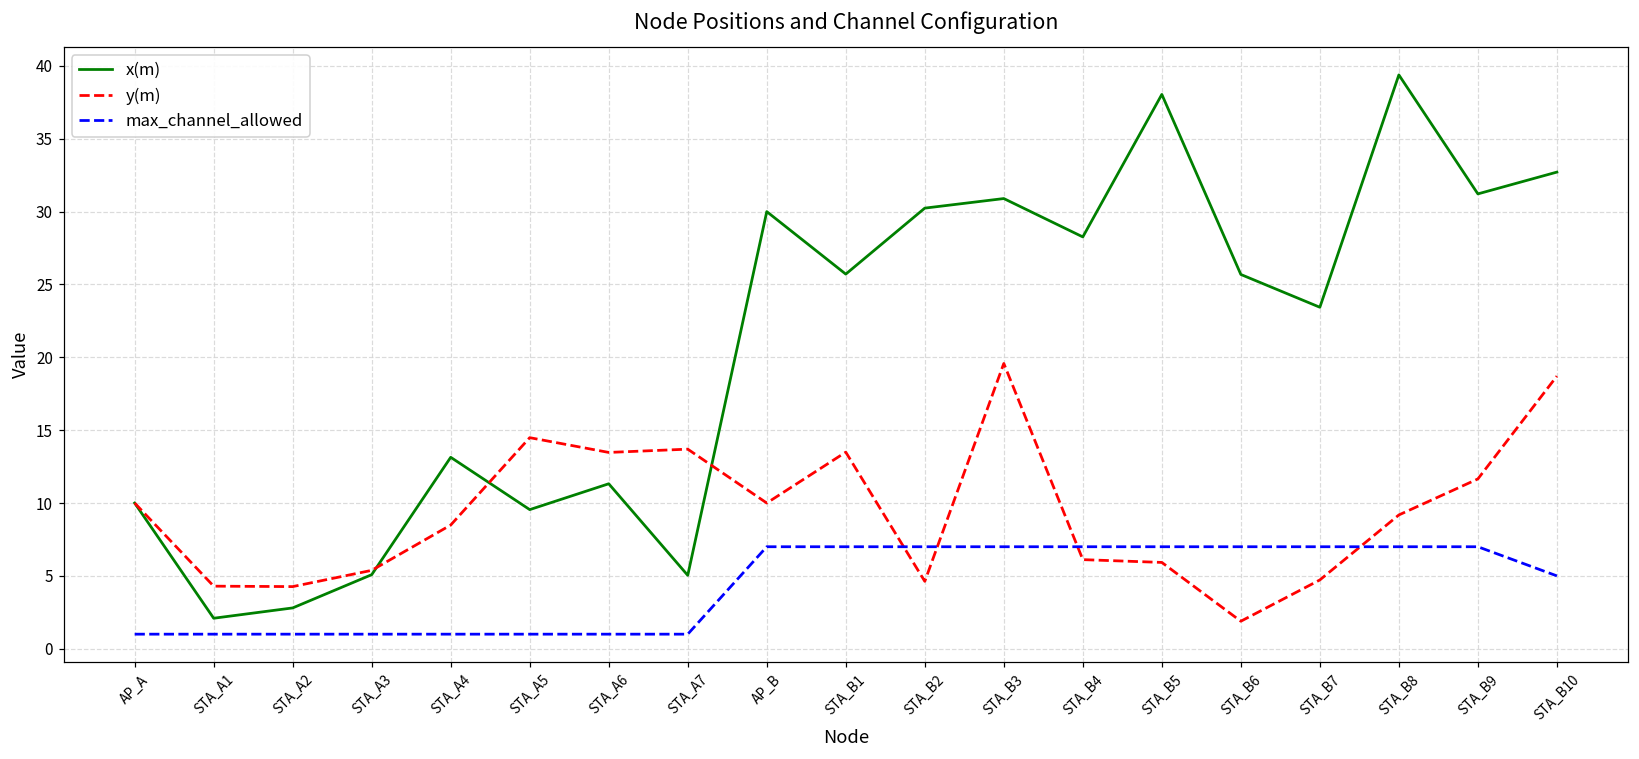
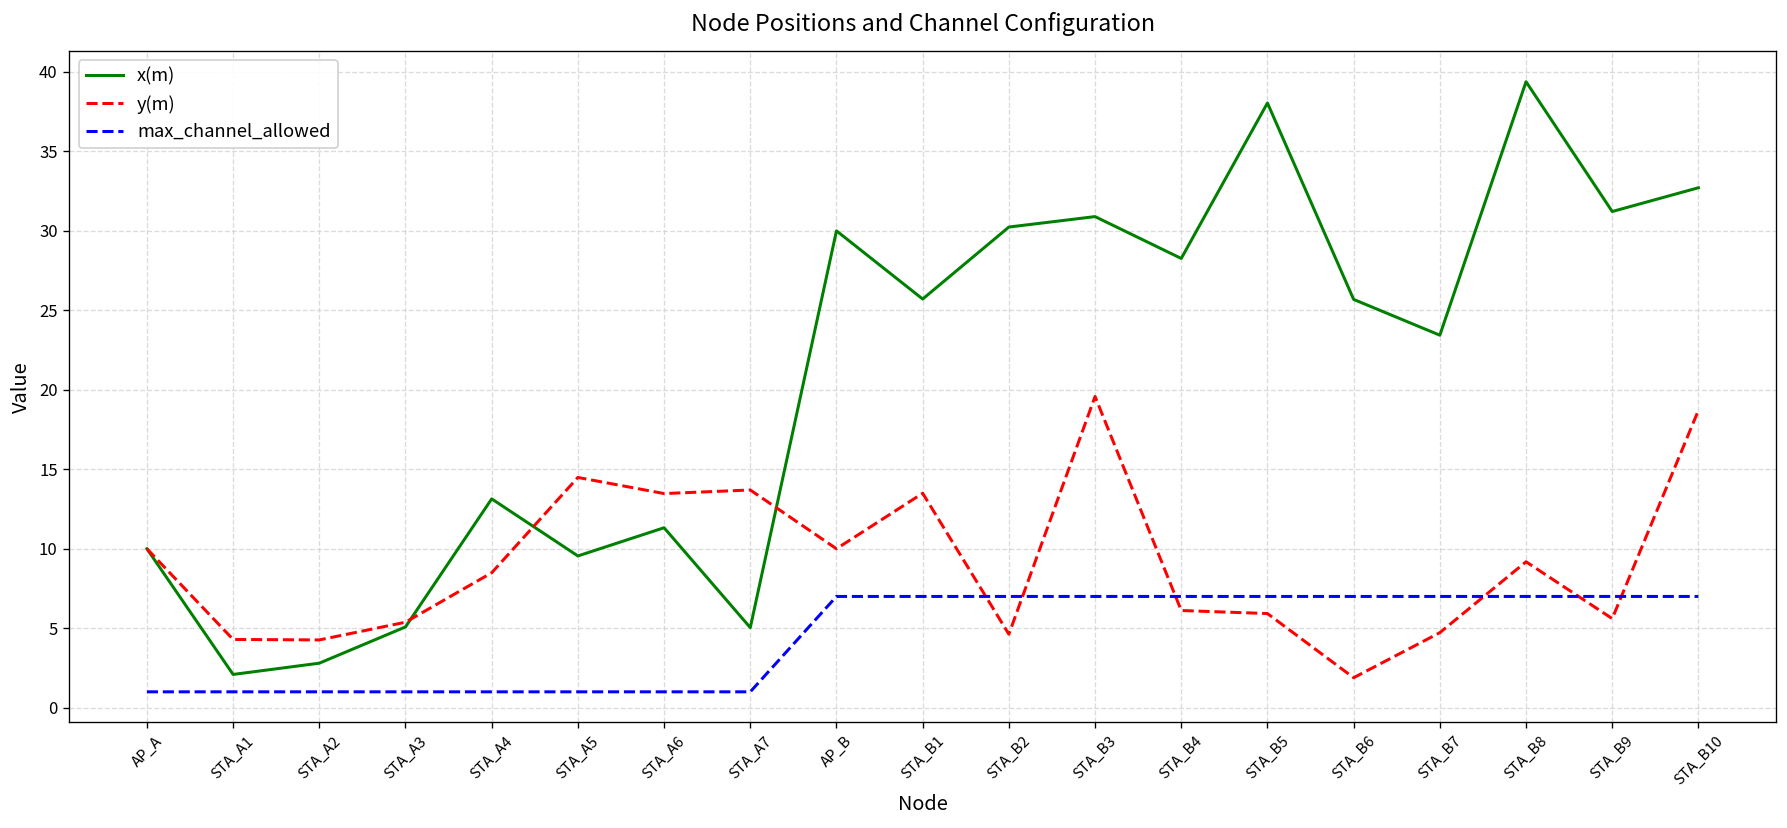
  {
    "x(m)": {
      "STA_A1": 2.1,
      "STA_A2": 2.8,
      "STA_A3": 5.1,
      "STA_A4": 13.1,
      "STA_A5": 9.5,
      "STA_A6": 11.3,
      "STA_A7": 5.0,
      "AP_B": 30.0,
      "STA_B1": 25.7,
      "STA_B2": 30.2,
      "STA_B3": 30.9,
      "STA_B4": 28.3,
      "STA_B5": 38.0,
      "STA_B6": 25.7,
      "STA_B7": 23.4,
      "STA_B8": 39.4,
      "STA_B9": 31.2,
      "STA_B10": 32.7
    },
    "y(m)": {
      "STA_A1": 4.3,
      "STA_A2": 4.3,
      "STA_A3": 5.4,
      "STA_A4": 8.5,
      "STA_A5": 14.5,
      "STA_A6": 13.5,
      "STA_A7": 13.7,
      "AP_B": 10.0,
      "STA_B1": 13.5,
      "STA_B2": 4.6,
      "STA_B3": 19.6,
      "STA_B4": 6.1,
      "STA_B5": 5.9,
      "STA_B6": 1.9,
      "STA_B7": 4.7,
      "STA_B8": 9.2,
-     "STA_B9": 11.7,
+     "STA_B9": 5.6,
      "STA_B10": 18.7
    },
    "max_channel_allowed": {
      "AP_A": 1,
      "STA_A1": 1,
      "STA_A2": 1,
      "STA_A3": 1,
      "STA_A4": 1,
      "STA_A5": 1,
      "STA_A6": 1,
      "STA_A7": 1,
      "AP_B": 7,
      "STA_B1": 7,
      "STA_B2": 7,
      "STA_B3": 7,
      "STA_B4": 7,
      "STA_B5": 7,
      "STA_B6": 7,
      "STA_B7": 7,
      "STA_B8": 7,
      "STA_B9": 7,
-     "STA_B10": 5
+     "STA_B10": 7
    }
  }
